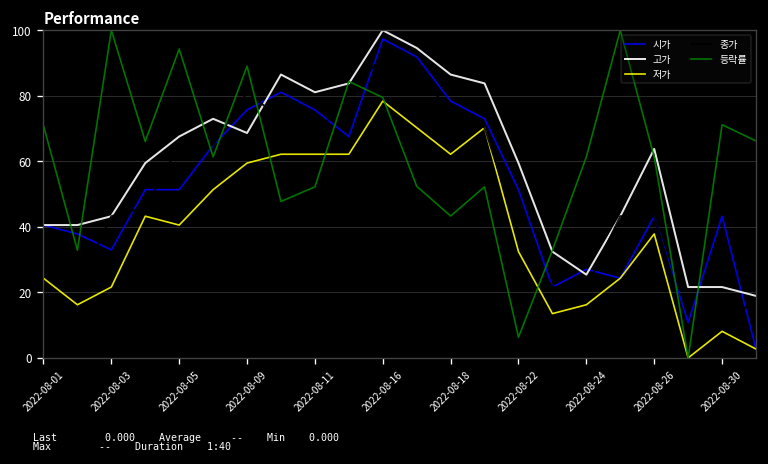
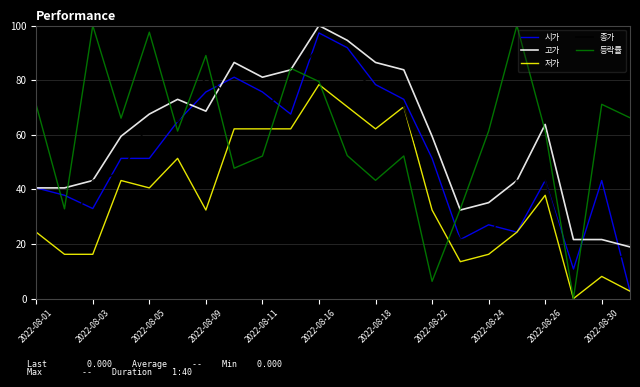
  {
    "시가": {
      "2022-08-03": 33,
      "2022-08-05": 51,
      "2022-08-09": 76,
      "2022-08-11": 76,
      "2022-08-16": 97,
      "2022-08-18": 78,
      "2022-08-22": 51,
      "2022-08-24": 27,
      "2022-08-30": 43
    },
    "고가": {
      "2022-08-05": 68,
      "2022-08-09": 69,
      "2022-08-11": 81,
      "2022-08-16": 100,
      "2022-08-18": 86,
      "2022-08-22": 59,
-     "2022-08-24": 25,
+     "2022-08-24": 35,
      "2022-08-26": 64,
      "2022-08-30": 22
    },
    "저가": {
      "2022-08-01": 24,
-     "2022-08-03": 22,
+     "2022-08-03": 16,
      "2022-08-05": 41,
-     "2022-08-09": 59,
+     "2022-08-09": 32,
      "2022-08-11": 62,
      "2022-08-16": 78,
      "2022-08-18": 62,
      "2022-08-22": 32,
      "2022-08-24": 16,
      "2022-08-26": 38,
      "2022-08-30": 8
    },
    "종가": {
      "2022-08-01": 38,
      "2022-08-05": 65,
      "2022-08-09": 81,
      "2022-08-11": 68,
      "2022-08-16": 92,
      "2022-08-18": 76,
      "2022-08-22": 38,
      "2022-08-24": 22,
      "2022-08-30": 14
    },
    "등락률": {
      "2022-08-01": 71,
      "2022-08-03": 100,
-     "2022-08-05": 94,
+     "2022-08-05": 98,
      "2022-08-09": 89,
      "2022-08-11": 52,
      "2022-08-16": 79,
      "2022-08-18": 43,
      "2022-08-22": 6,
      "2022-08-24": 61,
      "2022-08-26": 61,
      "2022-08-30": 71
    }
  }
